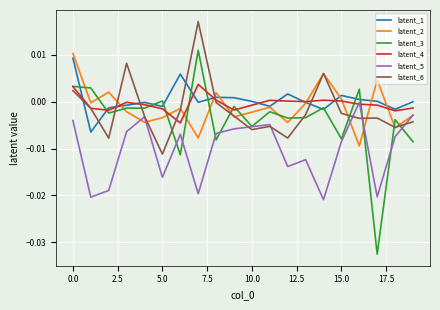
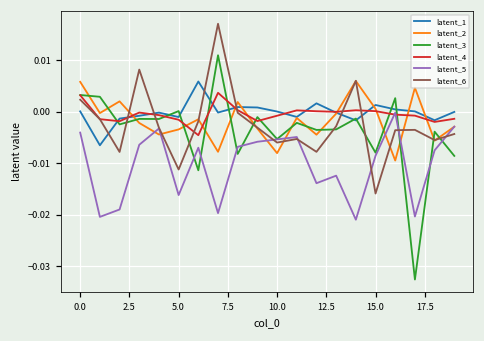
  {
    "latent_1": {
-     "0.0": 0.009,
+     "0.0": 0.000,
      "10.0": 0.000,
      "15.0": 0.001
    },
    "latent_2": {
-     "0.0": 0.010,
+     "0.0": 0.006,
      "5.0": -0.003,
-     "10.0": -0.002
+     "10.0": -0.008
    },
    "latent_3": {
      "5.0": 0.000,
      "15.0": -0.008
    },
    "latent_4": {
      "10.0": -0.001
    },
    "latent_5": {
      "0.0": -0.004,
      "5.0": -0.016,
      "15.0": -0.009
    },
    "latent_6": {
      "0.0": 0.002,
      "5.0": -0.011,
      "10.0": -0.006,
-     "15.0": -0.002
+     "15.0": -0.016
    }
  }
